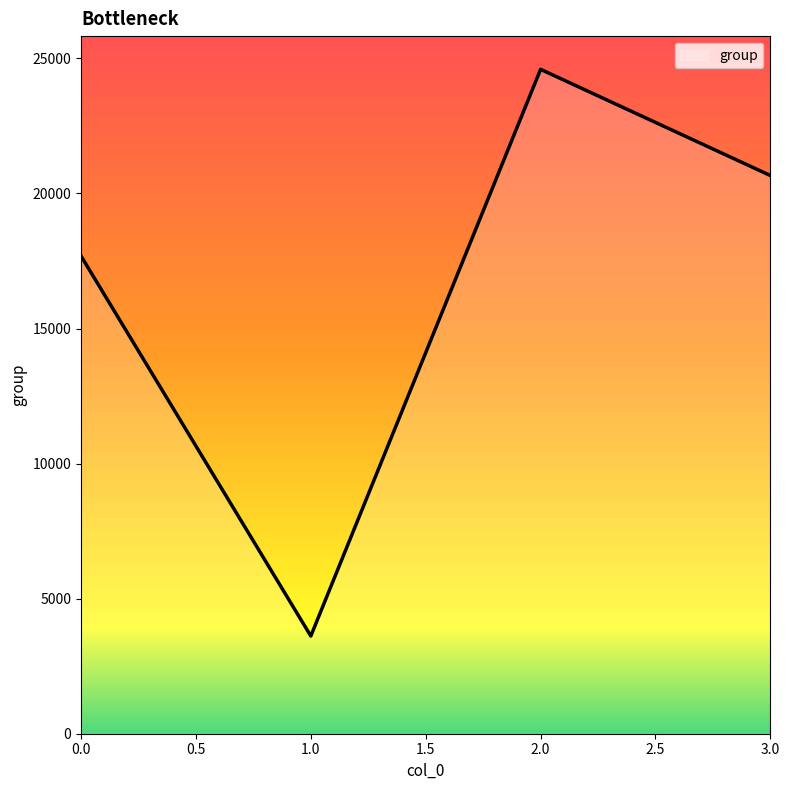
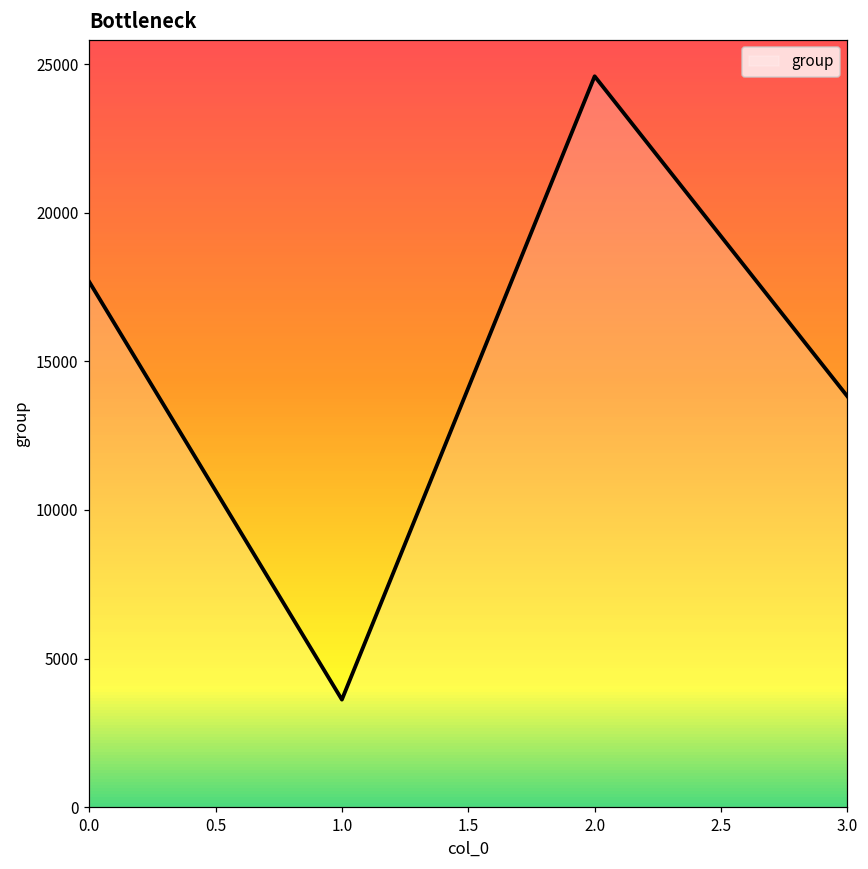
  {
    "0.0": 17700,
    "1.0": 3600,
    "2.0": 24600,
-   "3.0": 20700
+   "3.0": 13800
  }
